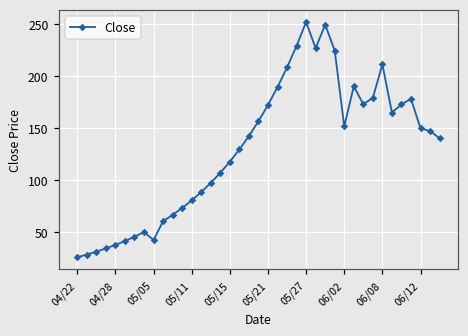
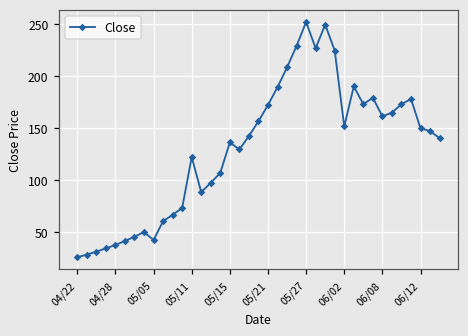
  {
    "04/22": 30,
    "04/28": 40,
    "05/05": 40,
-   "05/11": 80,
-   "05/15": 120,
+   "05/11": 120,
+   "05/15": 140,
    "05/21": 170,
    "05/27": 250,
    "06/02": 150,
-   "06/08": 210,
+   "06/08": 160,
    "06/12": 150
  }
